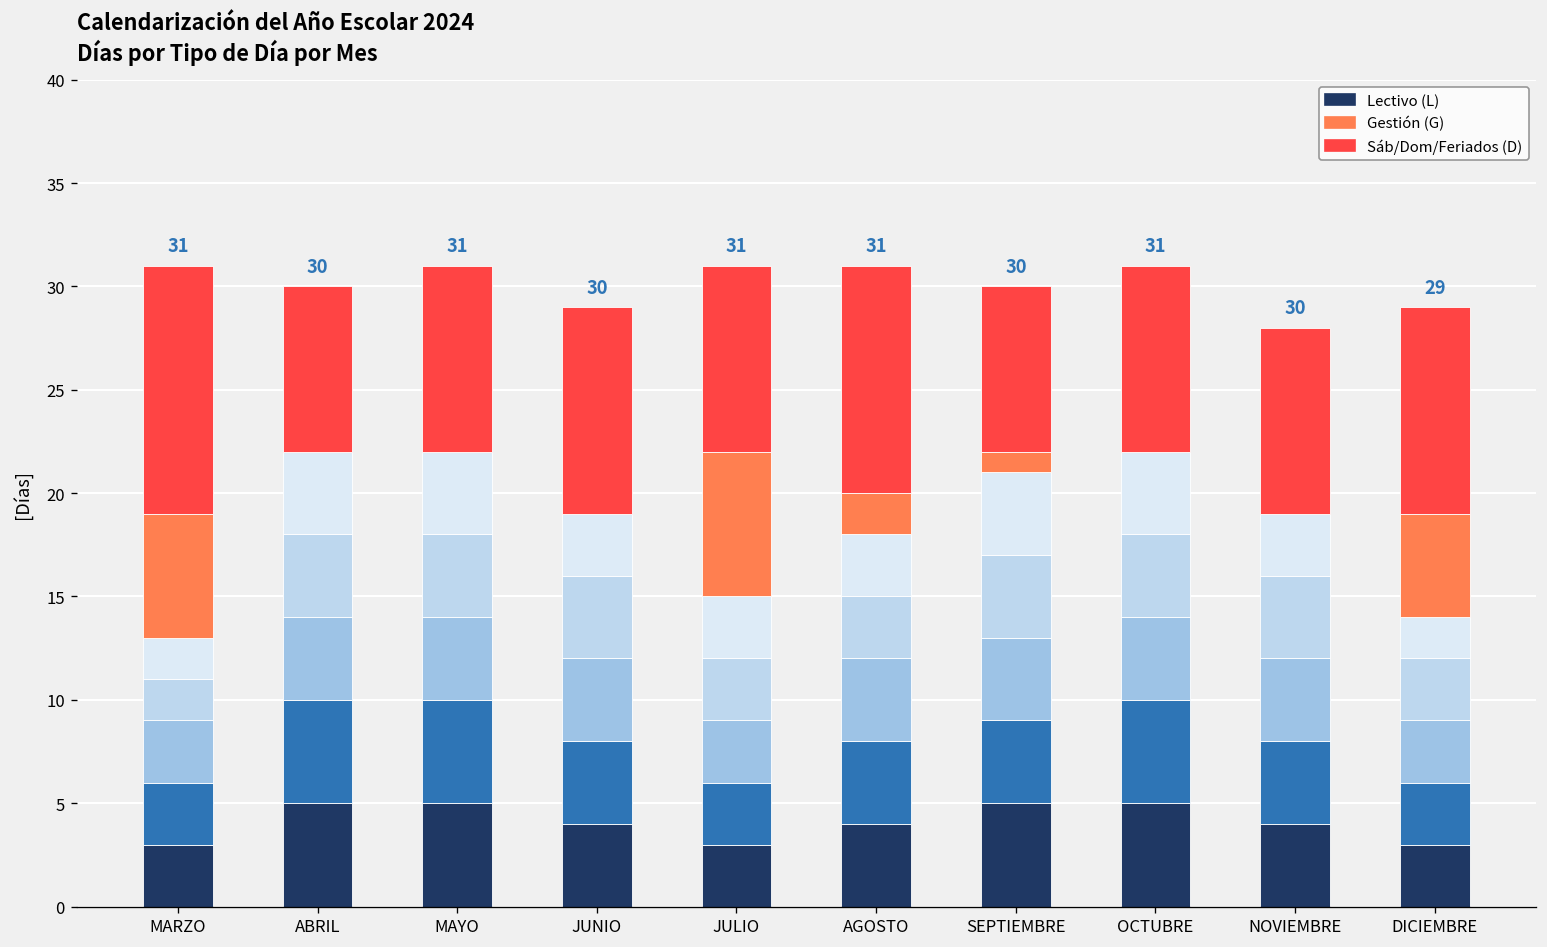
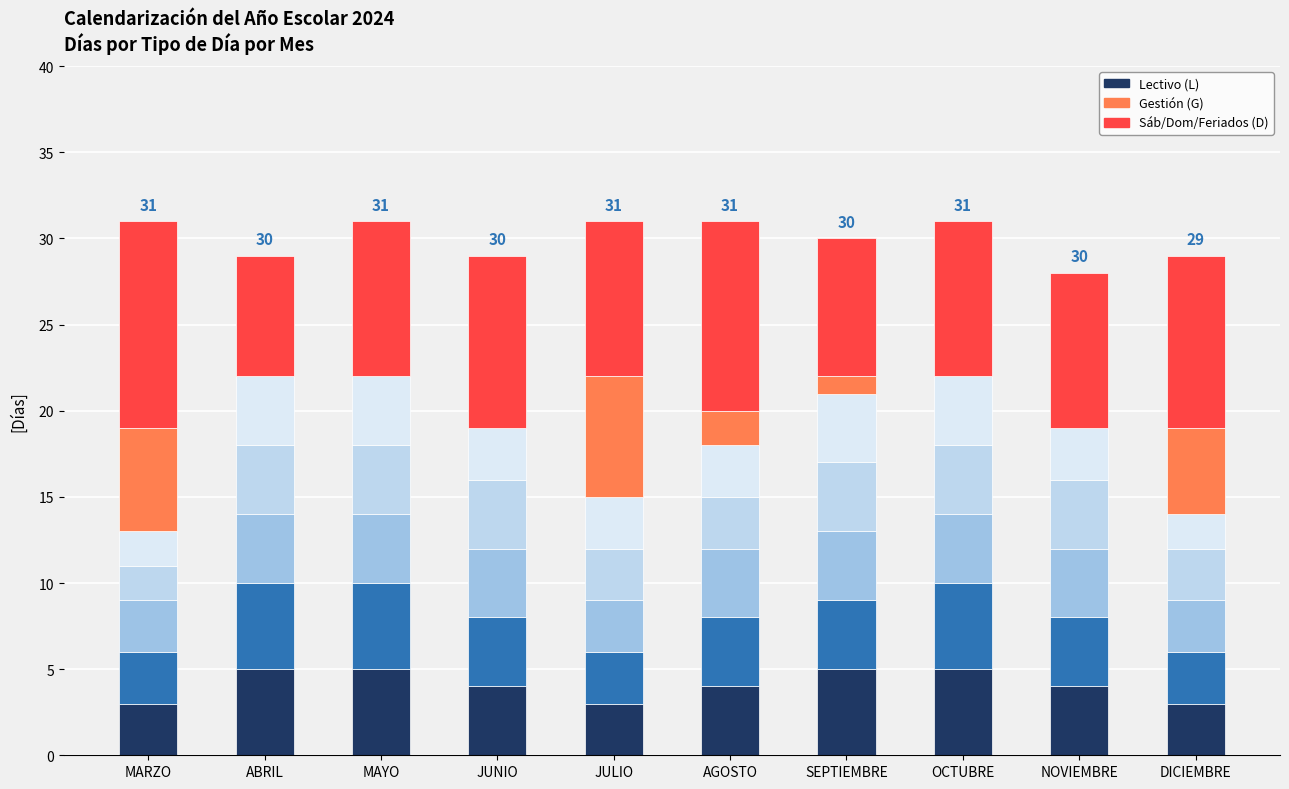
  {
    "Gestión (G)": {
      "MARZO": 6,
      "ABRIL": 0,
      "MAYO": 0,
      "JUNIO": 0,
      "JULIO": 7,
      "AGOSTO": 2,
      "SEPTIEMBRE": 1,
      "OCTUBRE": 0,
      "NOVIEMBRE": 0,
      "DICIEMBRE": 5
    },
    "Sáb/Dom/Feriados (D)": {
-     "ABRIL": 8
+     "ABRIL": 7
    }
  }
